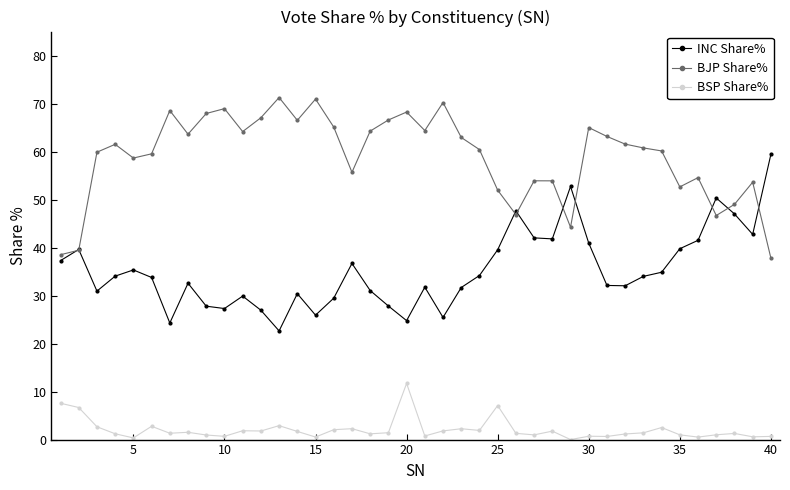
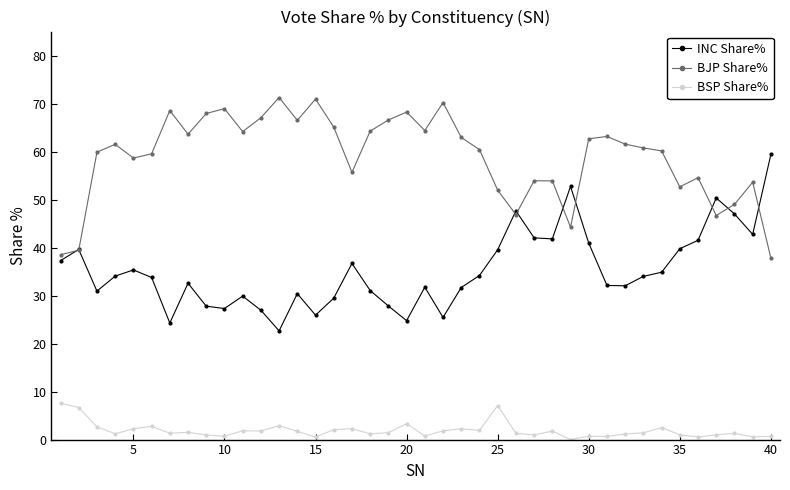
  {
    "INC Share%": {
      "5": 35,
      "10": 27,
      "15": 26,
      "20": 25,
      "25": 40,
      "30": 41,
      "35": 40,
      "40": 59
    },
    "BJP Share%": {
      "5": 59,
      "10": 69,
      "15": 71,
      "20": 68,
      "25": 52,
-     "30": 65,
+     "30": 63,
      "35": 53,
      "40": 38
    },
    "BSP Share%": {
-     "5": 0,
+     "5": 2,
      "10": 1,
      "15": 1,
-     "20": 12,
+     "20": 3,
      "25": 7,
      "30": 1,
      "35": 1,
      "40": 1
    }
  }
